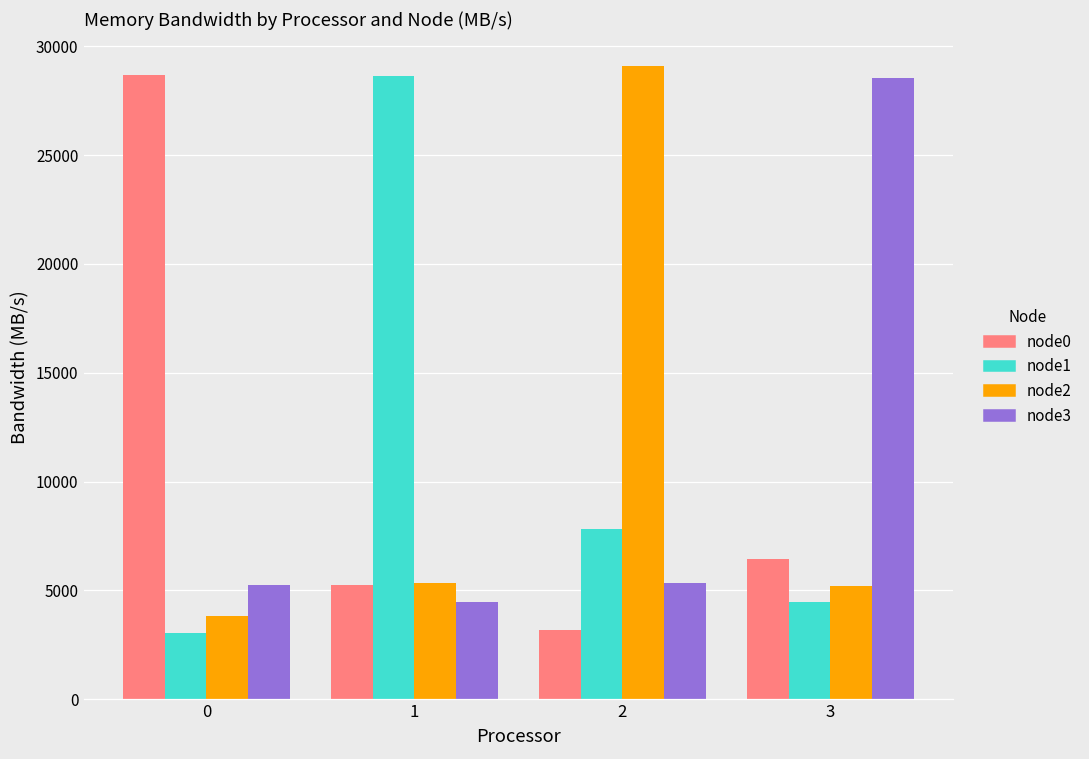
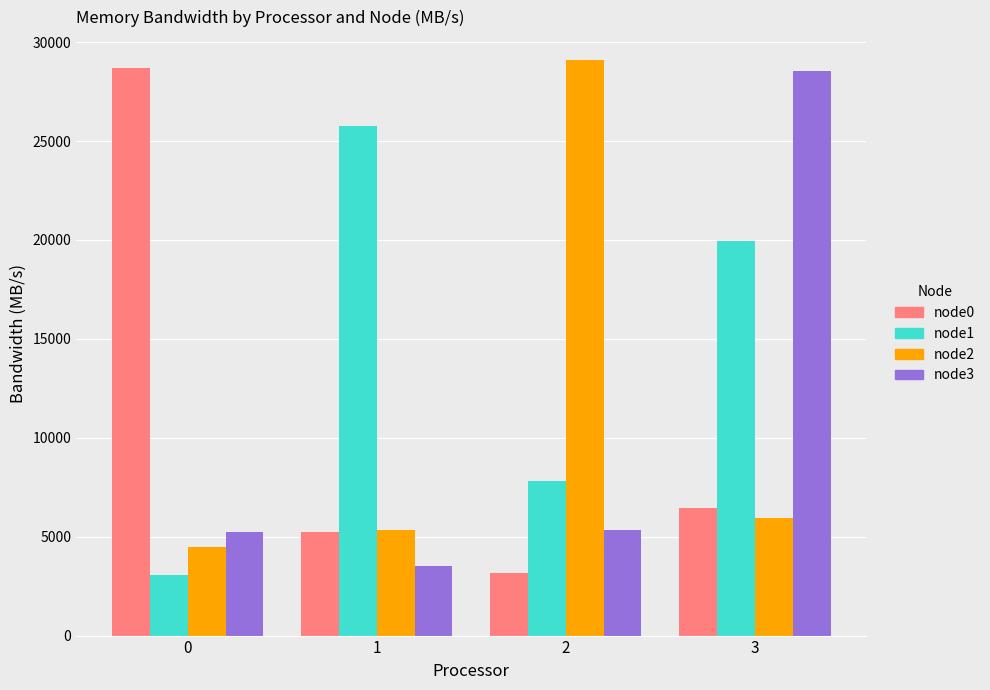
  {
    "node0": {
      "0": 28700,
      "1": 5300,
      "2": 3200,
      "3": 6400
    },
    "node1": {
      "0": 3000,
-     "1": 28700,
+     "1": 25800,
      "2": 7800,
-     "3": 4400
+     "3": 19900
    },
    "node2": {
-     "0": 3800,
+     "0": 4500,
      "1": 5400,
      "2": 29100,
-     "3": 5200
+     "3": 5900
    },
    "node3": {
      "0": 5200,
-     "1": 4500,
+     "1": 3500,
      "2": 5300,
      "3": 28500
    }
  }
